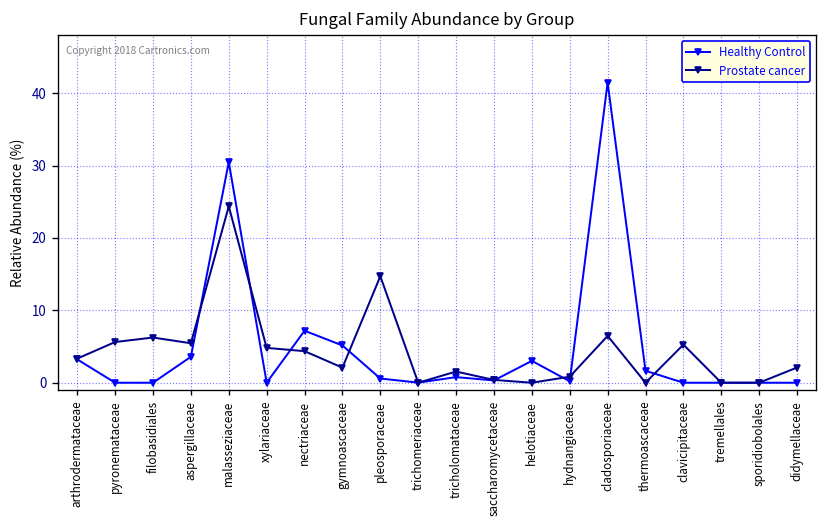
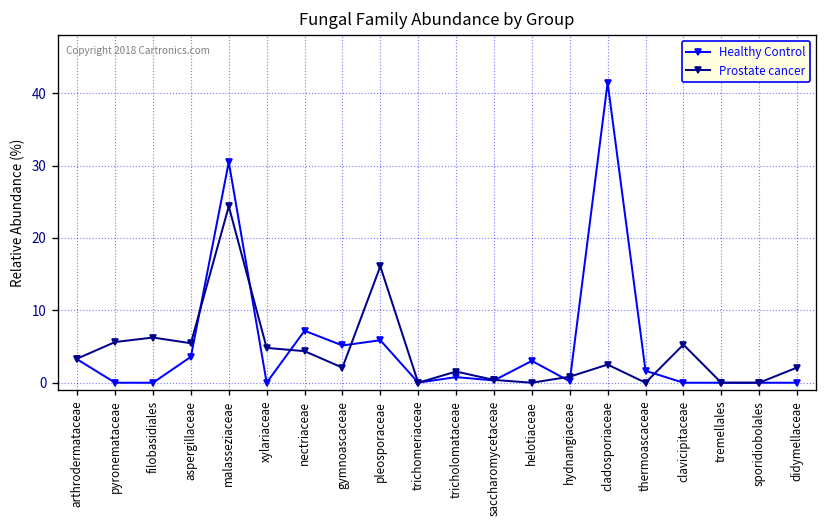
  {
    "Healthy Control": {
      "pyronemataceae": 0,
      "filobasidiales": 0,
      "aspergillaceae": 4,
      "malasseziaceae": 30,
      "xylariaceae": 0,
      "nectriaceae": 7,
      "gymnoascaceae": 5,
-     "pleosporaceae": 1,
+     "pleosporaceae": 6,
      "tricholomataceae": 1,
      "helotiaceae": 3,
      "hydnangiaceae": 0,
      "cladosporiaceae": 41,
      "thermoascaceae": 2,
      "clavicipitaceae": 0,
      "didymellaceae": 0
    },
    "Prostate cancer": {
      "pyronemataceae": 6,
      "filobasidiales": 6,
      "aspergillaceae": 5,
      "malasseziaceae": 24,
      "xylariaceae": 5,
      "nectriaceae": 4,
      "gymnoascaceae": 2,
-     "pleosporaceae": 15,
+     "pleosporaceae": 16,
      "tricholomataceae": 2,
      "helotiaceae": 0,
      "hydnangiaceae": 1,
-     "cladosporiaceae": 6,
+     "cladosporiaceae": 3,
      "thermoascaceae": 0,
      "clavicipitaceae": 5,
      "didymellaceae": 2
    }
  }
